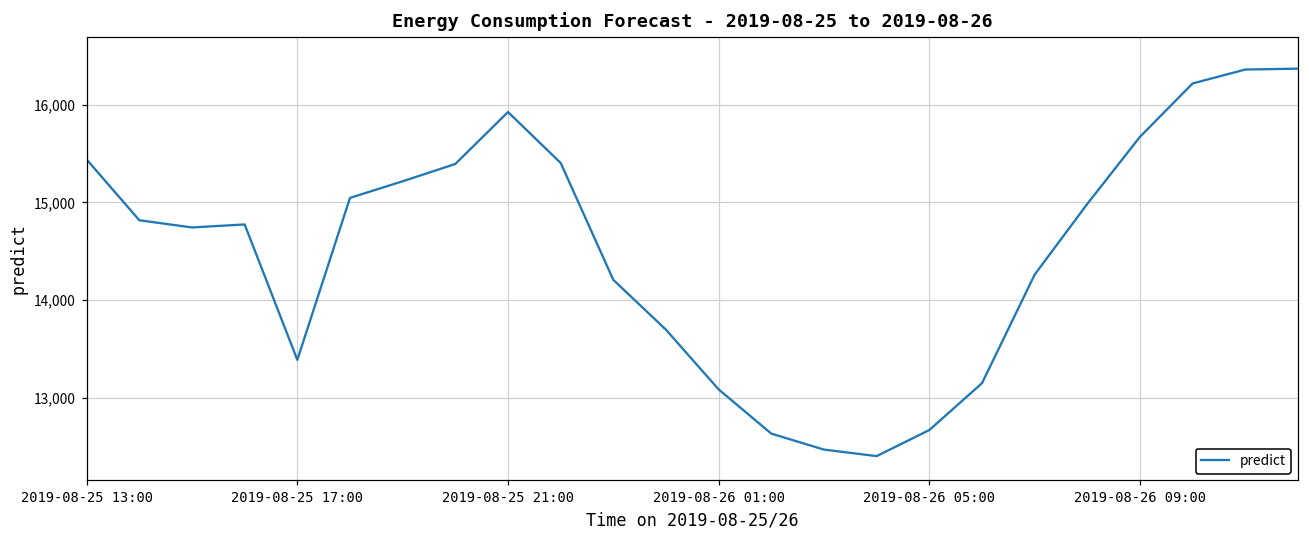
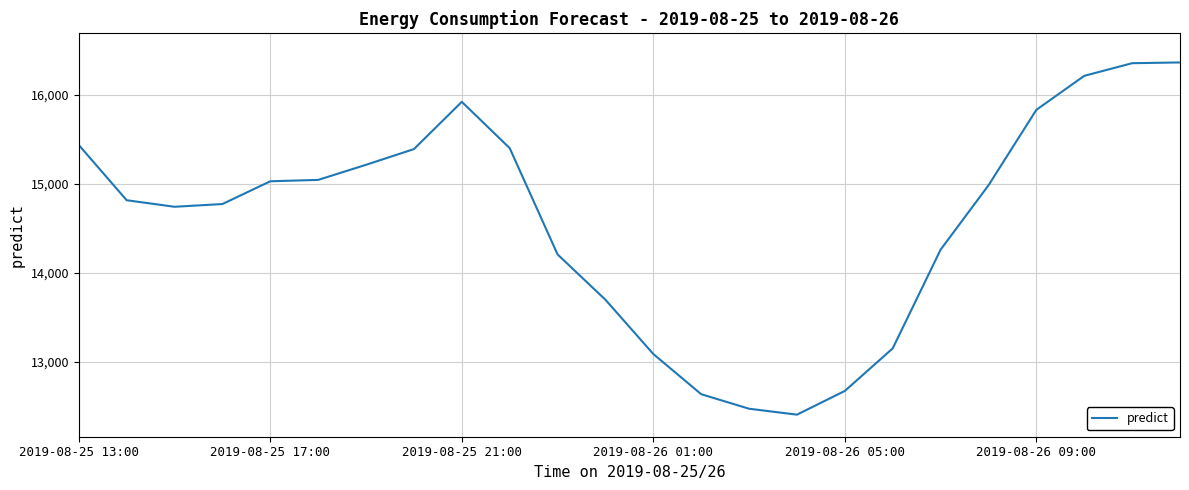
  {
    "2019-08-25 13:00": "15,400",
-   "2019-08-25 17:00": "13,400",
+   "2019-08-25 17:00": "15,000",
    "2019-08-25 21:00": "15,900",
    "2019-08-26 01:00": "13,100",
    "2019-08-26 05:00": "12,700",
-   "2019-08-26 09:00": "15,700"
+   "2019-08-26 09:00": "15,800"
  }
